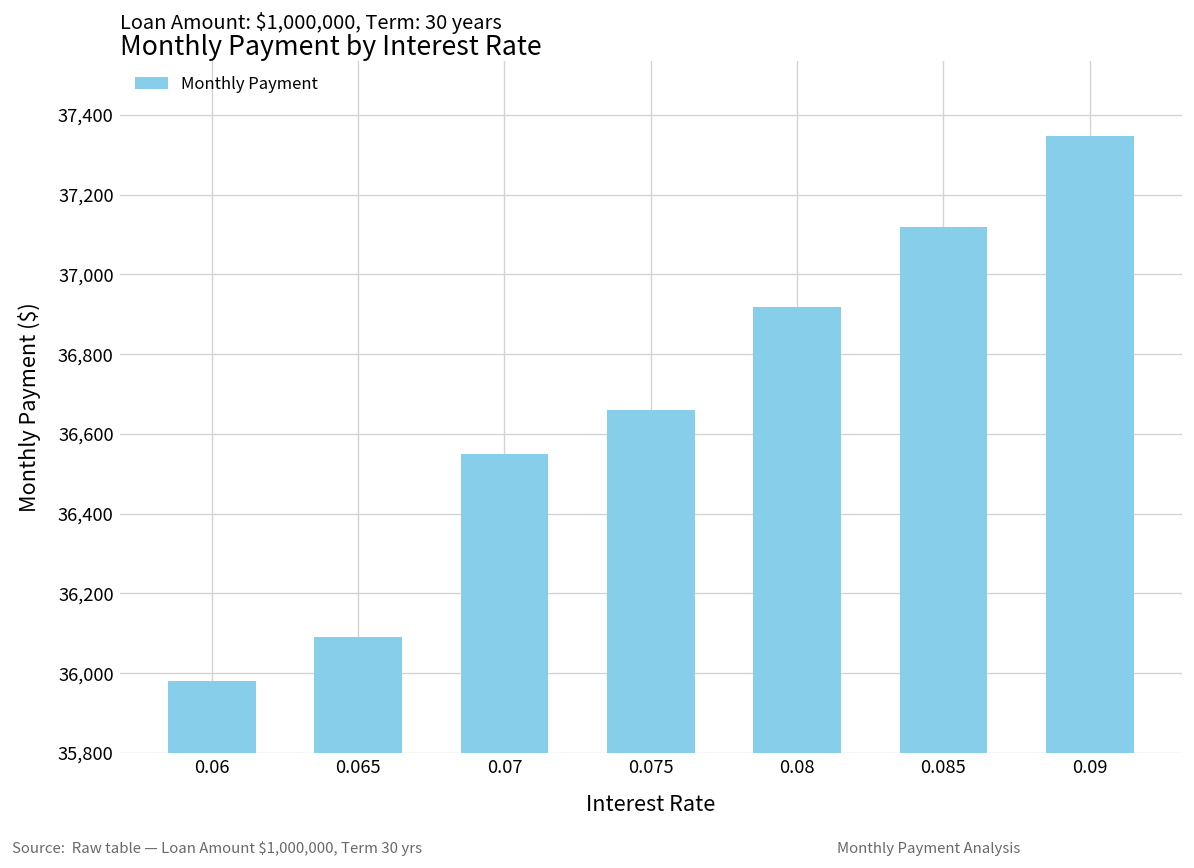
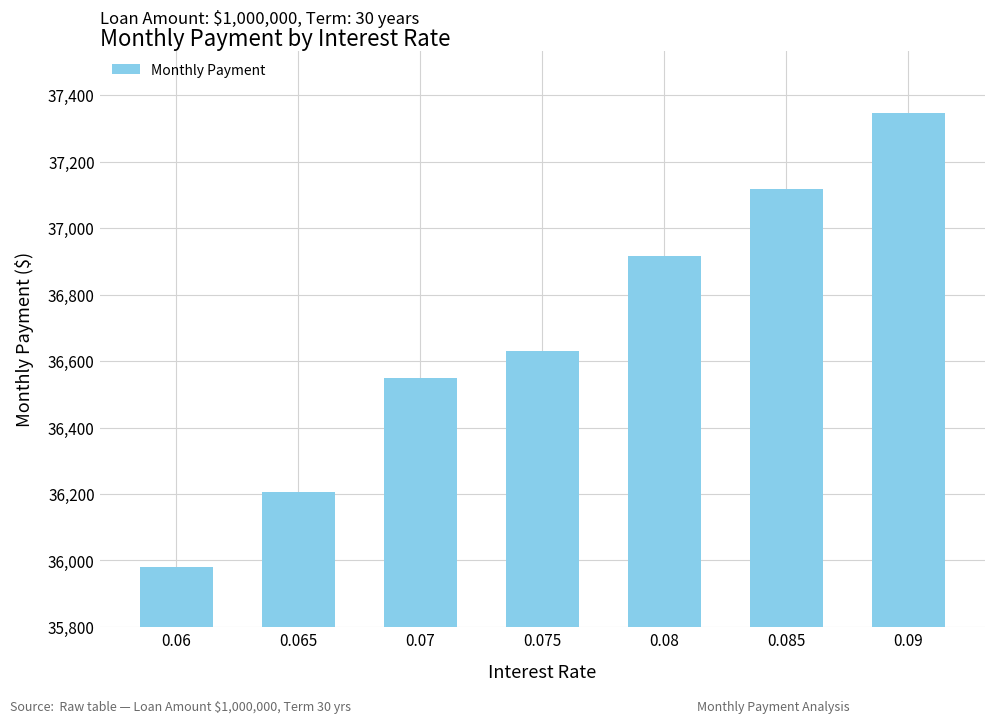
  {
    "0.06": "35,980",
-   "0.065": "36,090",
+   "0.065": "36,200",
    "0.07": "36,550",
-   "0.075": "36,660",
+   "0.075": "36,630",
    "0.08": "36,920",
    "0.085": "37,120",
    "0.09": "37,350"
  }
